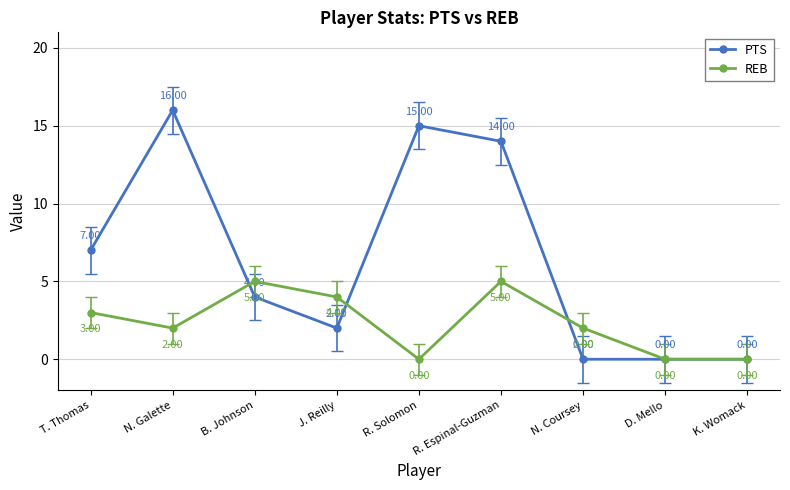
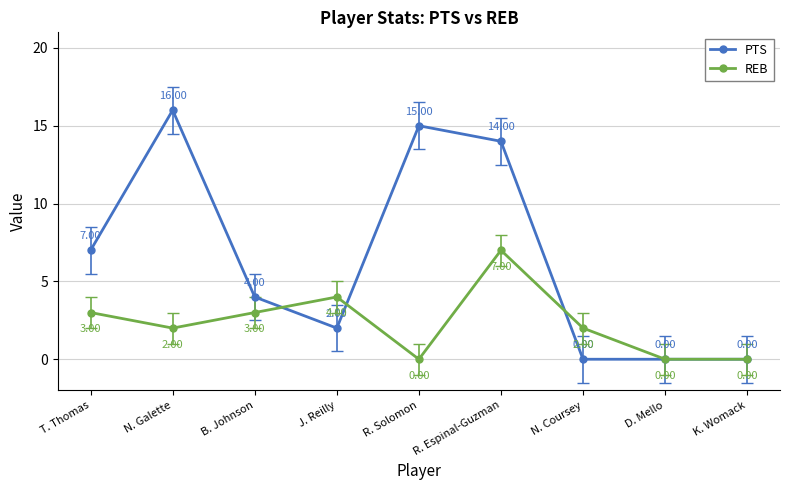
  {
    "REB": {
-     "B. Johnson": 5.00,
-     "R. Espinal-Guzman": 5.00
+     "B. Johnson": 3.00,
+     "R. Espinal-Guzman": 7.00
    }
  }
